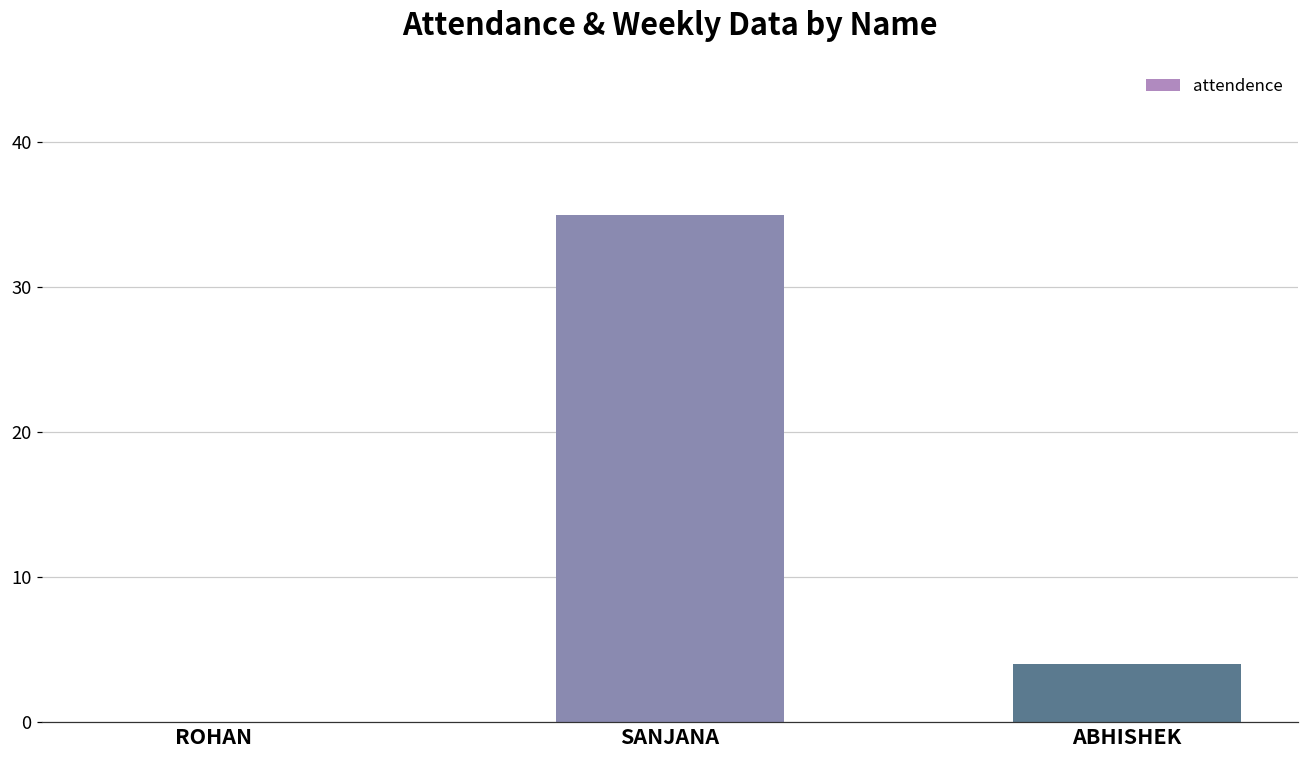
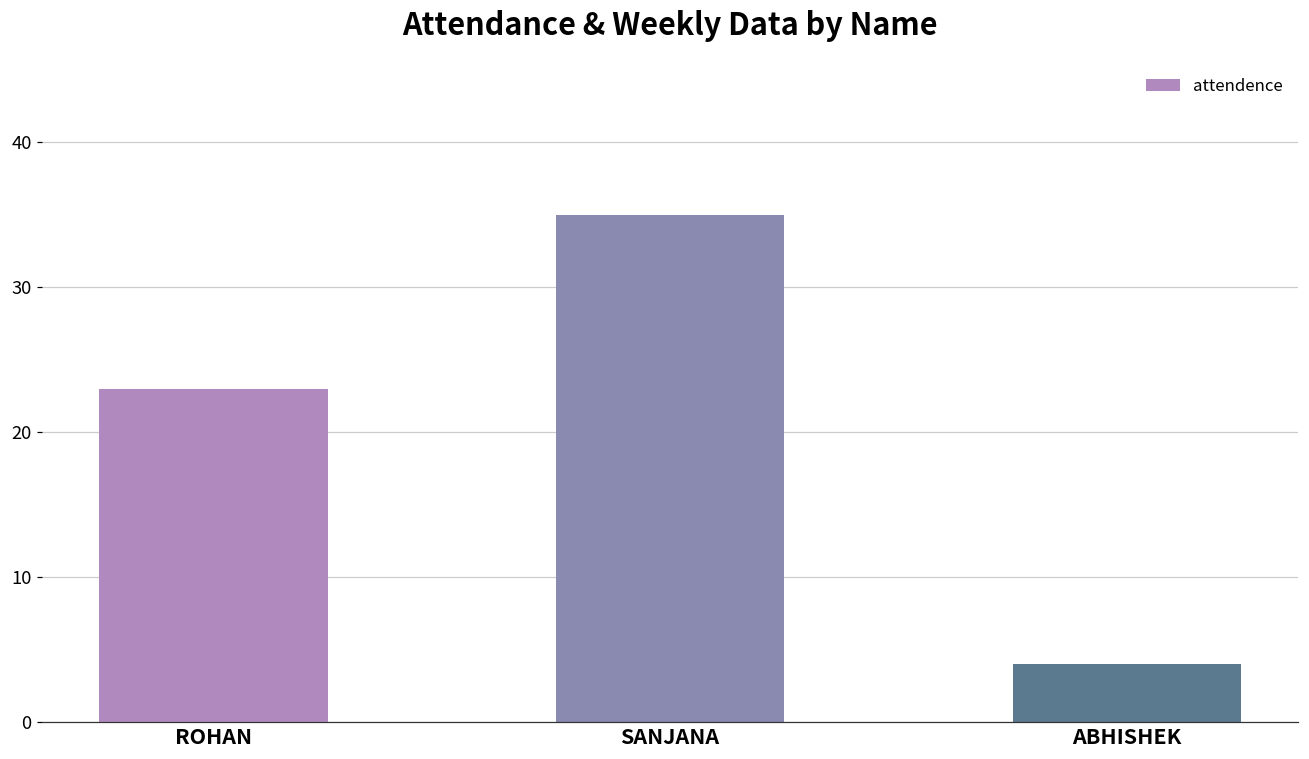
  {
-   "ROHAN": 0,
+   "ROHAN": 23,
    "SANJANA": 35,
    "ABHISHEK": 4
  }
